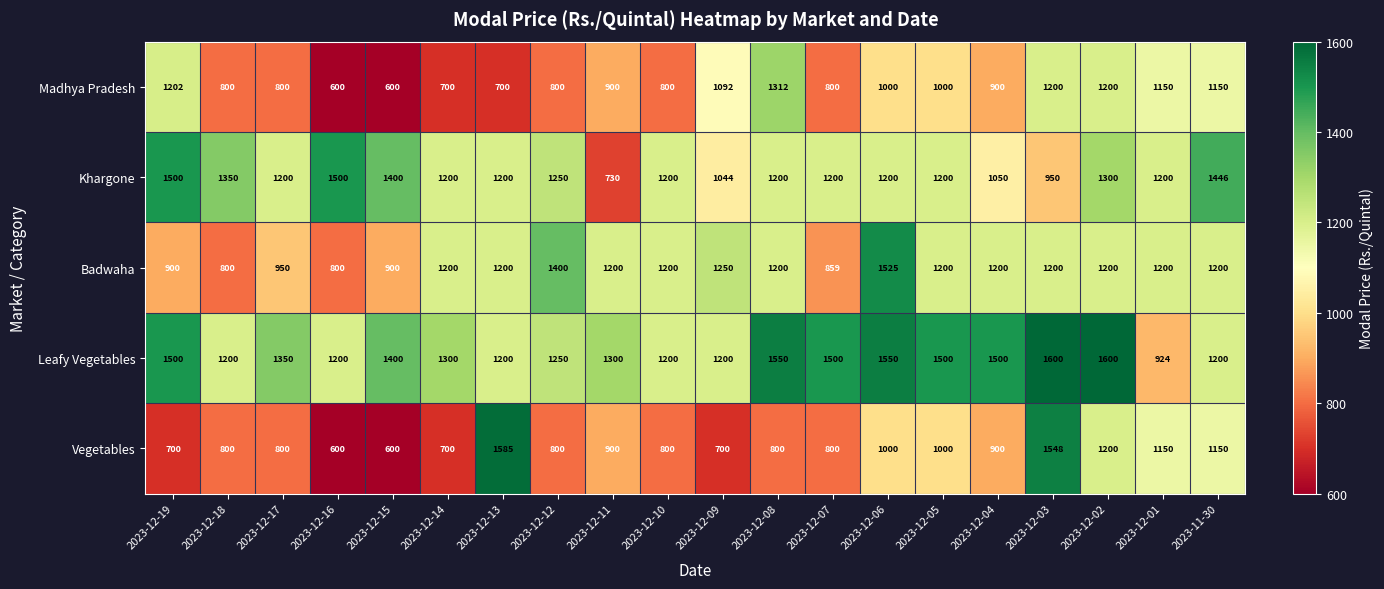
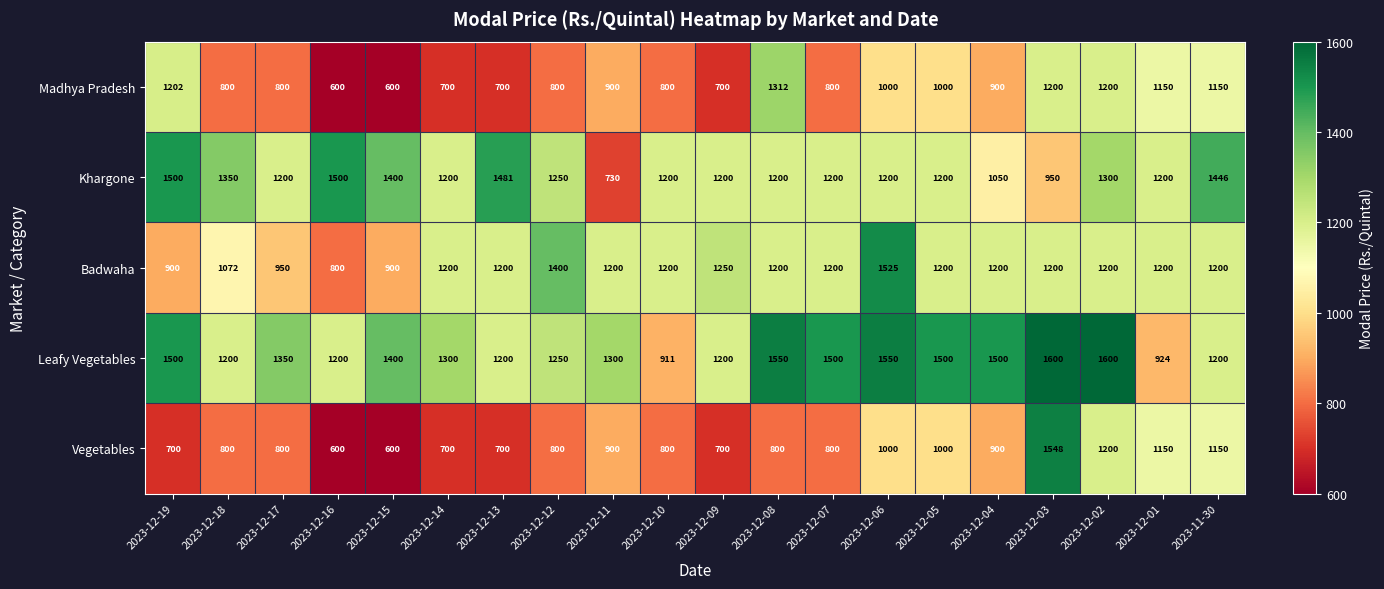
  {
    "Madhya Pradesh": {
      "2023-12-19": 1202,
      "2023-12-18": 800,
      "2023-12-17": 800,
      "2023-12-16": 600,
      "2023-12-15": 600,
      "2023-12-14": 700,
      "2023-12-13": 700,
      "2023-12-12": 800,
      "2023-12-11": 900,
      "2023-12-10": 800,
-     "2023-12-09": 1092,
+     "2023-12-09": 700,
      "2023-12-08": 1312,
      "2023-12-07": 800,
      "2023-12-06": 1000,
      "2023-12-05": 1000,
      "2023-12-04": 900,
      "2023-12-03": 1200,
      "2023-12-02": 1200,
      "2023-12-01": 1150,
      "2023-11-30": 1150
    },
    "Khargone": {
      "2023-12-19": 1500,
      "2023-12-18": 1350,
      "2023-12-17": 1200,
      "2023-12-16": 1500,
      "2023-12-15": 1400,
      "2023-12-14": 1200,
-     "2023-12-13": 1200,
+     "2023-12-13": 1481,
      "2023-12-12": 1250,
      "2023-12-11": 730,
      "2023-12-10": 1200,
-     "2023-12-09": 1044,
+     "2023-12-09": 1200,
      "2023-12-08": 1200,
      "2023-12-07": 1200,
      "2023-12-06": 1200,
      "2023-12-05": 1200,
      "2023-12-04": 1050,
      "2023-12-03": 950,
      "2023-12-02": 1300,
      "2023-12-01": 1200,
      "2023-11-30": 1446
    },
    "Badwaha": {
      "2023-12-19": 900,
-     "2023-12-18": 800,
+     "2023-12-18": 1072,
      "2023-12-17": 950,
      "2023-12-16": 800,
      "2023-12-15": 900,
      "2023-12-14": 1200,
      "2023-12-13": 1200,
      "2023-12-12": 1400,
      "2023-12-11": 1200,
      "2023-12-10": 1200,
      "2023-12-09": 1250,
      "2023-12-08": 1200,
-     "2023-12-07": 859,
+     "2023-12-07": 1200,
      "2023-12-06": 1525,
      "2023-12-05": 1200,
      "2023-12-04": 1200,
      "2023-12-03": 1200,
      "2023-12-02": 1200,
      "2023-12-01": 1200,
      "2023-11-30": 1200
    },
    "Leafy Vegetables": {
      "2023-12-19": 1500,
      "2023-12-18": 1200,
      "2023-12-17": 1350,
      "2023-12-16": 1200,
      "2023-12-15": 1400,
      "2023-12-14": 1300,
      "2023-12-13": 1200,
      "2023-12-12": 1250,
      "2023-12-11": 1300,
-     "2023-12-10": 1200,
+     "2023-12-10": 911,
      "2023-12-09": 1200,
      "2023-12-08": 1550,
      "2023-12-07": 1500,
      "2023-12-06": 1550,
      "2023-12-05": 1500,
      "2023-12-04": 1500,
      "2023-12-03": 1600,
      "2023-12-02": 1600,
      "2023-12-01": 924,
      "2023-11-30": 1200
    },
    "Vegetables": {
      "2023-12-19": 700,
      "2023-12-18": 800,
      "2023-12-17": 800,
      "2023-12-16": 600,
      "2023-12-15": 600,
      "2023-12-14": 700,
-     "2023-12-13": 1585,
+     "2023-12-13": 700,
      "2023-12-12": 800,
      "2023-12-11": 900,
      "2023-12-10": 800,
      "2023-12-09": 700,
      "2023-12-08": 800,
      "2023-12-07": 800,
      "2023-12-06": 1000,
      "2023-12-05": 1000,
      "2023-12-04": 900,
      "2023-12-03": 1548,
      "2023-12-02": 1200,
      "2023-12-01": 1150,
      "2023-11-30": 1150
    }
  }
